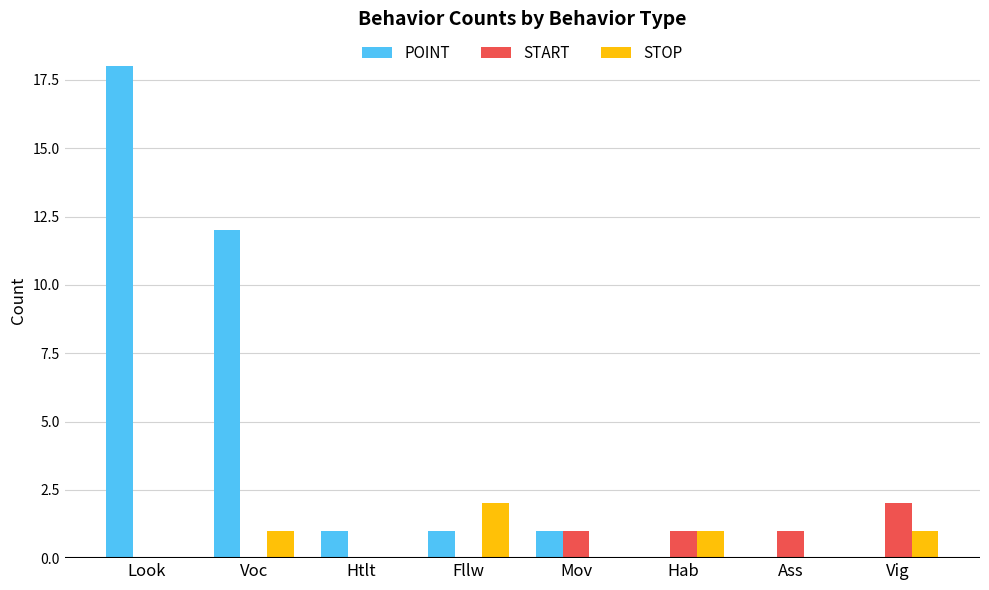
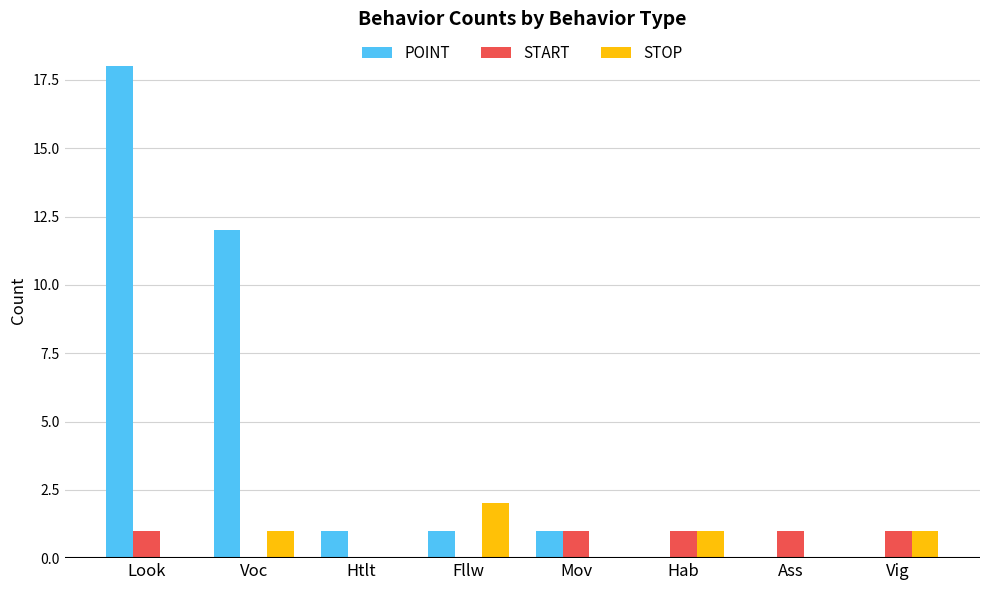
  {
    "POINT": {
      "Look": 18,
      "Voc": 12,
      "Htlt": 1,
      "Fllw": 1,
      "Mov": 1,
      "Hab": 0,
      "Ass": 0,
      "Vig": 0
    },
    "START": {
-     "Look": 0,
+     "Look": 1,
      "Voc": 0,
      "Htlt": 0,
      "Fllw": 0,
      "Mov": 1,
      "Hab": 1,
      "Ass": 1,
-     "Vig": 2
+     "Vig": 1
    },
    "STOP": {
      "Look": 0,
      "Voc": 1,
      "Htlt": 0,
      "Fllw": 2,
      "Mov": 0,
      "Hab": 1,
      "Ass": 0,
      "Vig": 1
    }
  }
